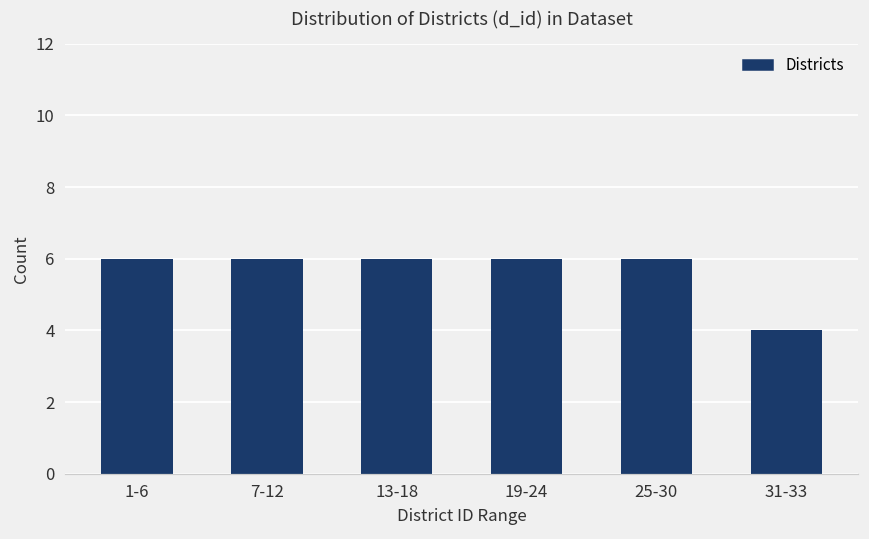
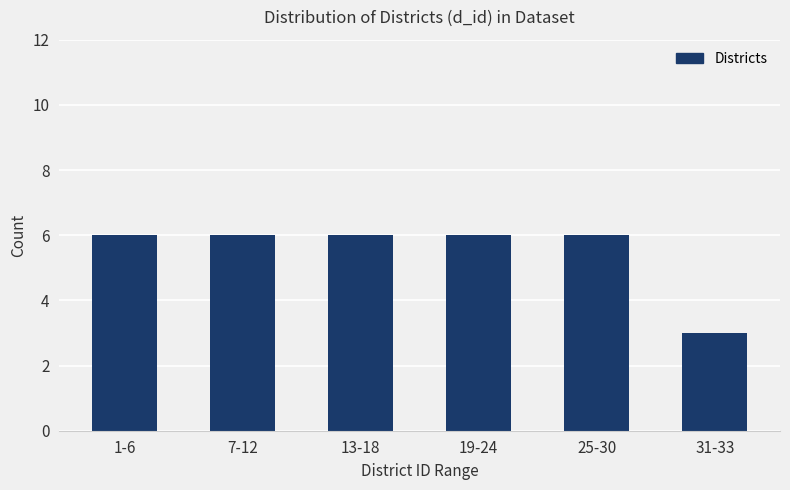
  {
    "1-6": 6,
    "7-12": 6,
    "13-18": 6,
    "19-24": 6,
    "25-30": 6,
-   "31-33": 4
+   "31-33": 3
  }
